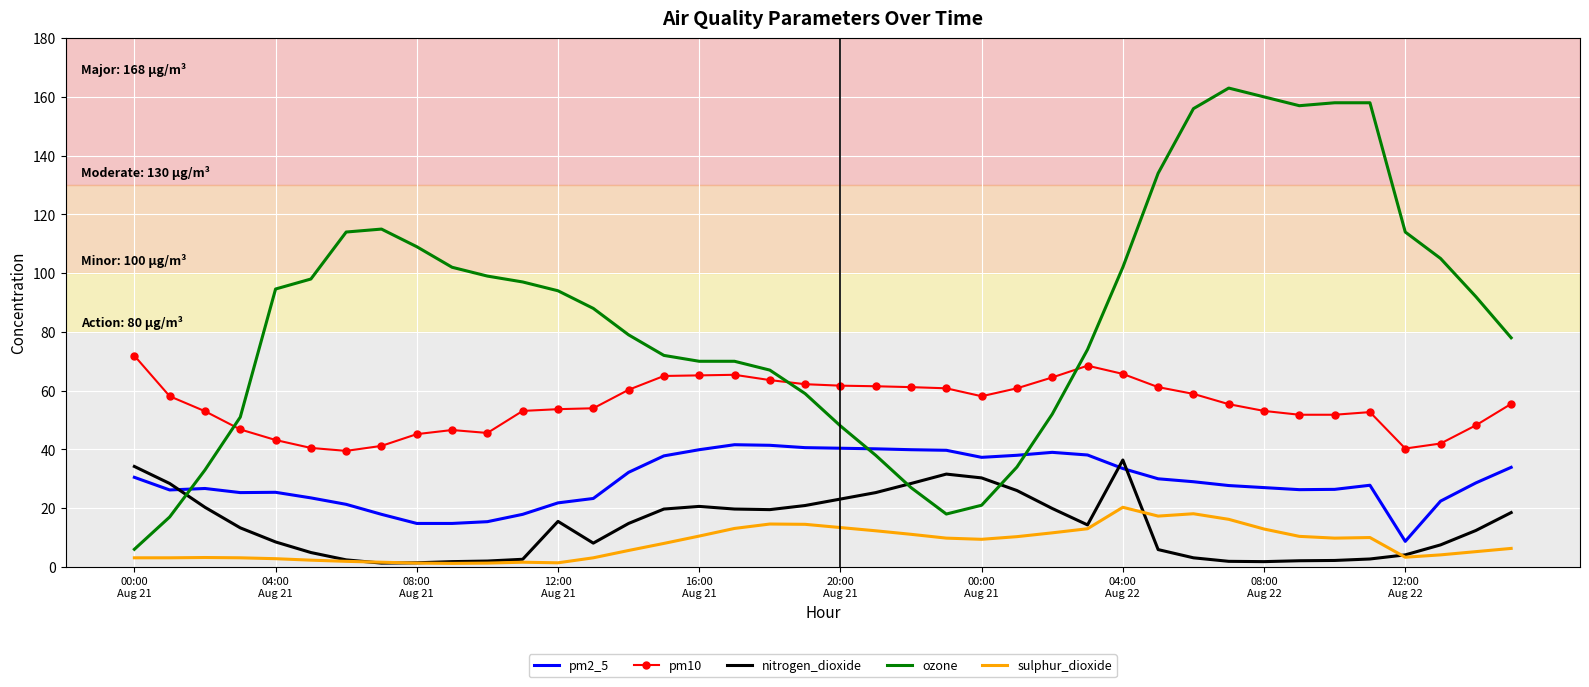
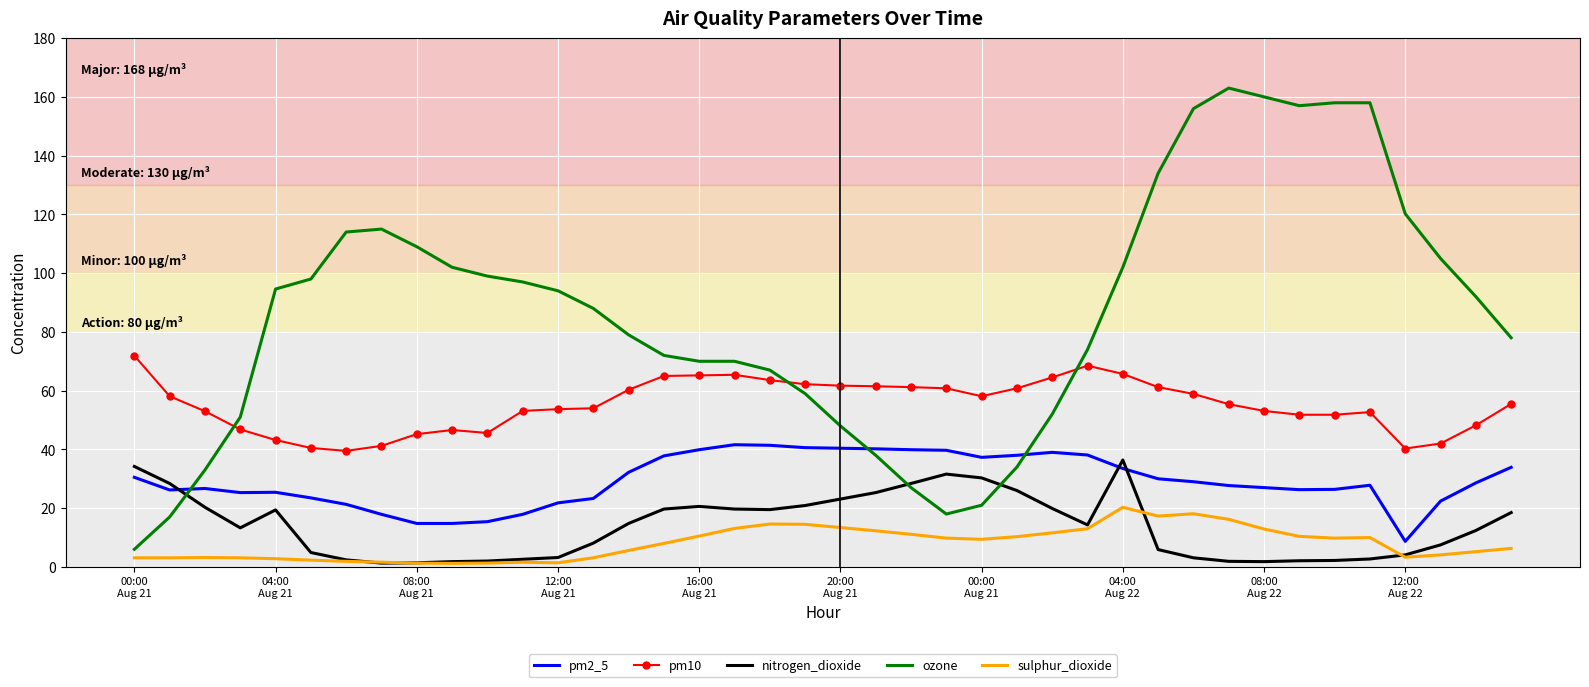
  {
    "pm2_5": {
      "04:00 Aug 21": 25,
      "08:00 Aug 21": 15,
      "12:00 Aug 21": 22,
      "16:00 Aug 21": 40,
      "20:00 Aug 21": 40,
      "04:00 Aug 22": 34,
      "08:00 Aug 22": 27,
      "12:00 Aug 22": 9
    },
    "pm10": {
      "04:00 Aug 21": 43,
      "08:00 Aug 21": 45,
      "12:00 Aug 21": 54,
      "16:00 Aug 21": 65,
      "20:00 Aug 21": 62,
      "04:00 Aug 22": 66,
      "08:00 Aug 22": 53,
      "12:00 Aug 22": 40
    },
    "nitrogen_dioxide": {
-     "04:00 Aug 21": 9,
-     "12:00 Aug 21": 16,
+     "04:00 Aug 21": 19,
+     "12:00 Aug 21": 3,
      "16:00 Aug 21": 21,
      "20:00 Aug 21": 23,
      "04:00 Aug 22": 36,
      "08:00 Aug 22": 2
    },
    "ozone": {
      "04:00 Aug 21": 95,
      "08:00 Aug 21": 109,
      "12:00 Aug 21": 94,
      "16:00 Aug 21": 70,
      "20:00 Aug 21": 48,
      "04:00 Aug 22": 102,
      "08:00 Aug 22": 160,
-     "12:00 Aug 22": 114
+     "12:00 Aug 22": 120
    },
    "sulphur_dioxide": {
      "04:00 Aug 21": 3,
      "12:00 Aug 21": 1,
      "16:00 Aug 21": 11,
      "20:00 Aug 21": 13,
      "04:00 Aug 22": 20,
      "08:00 Aug 22": 13
    }
  }
